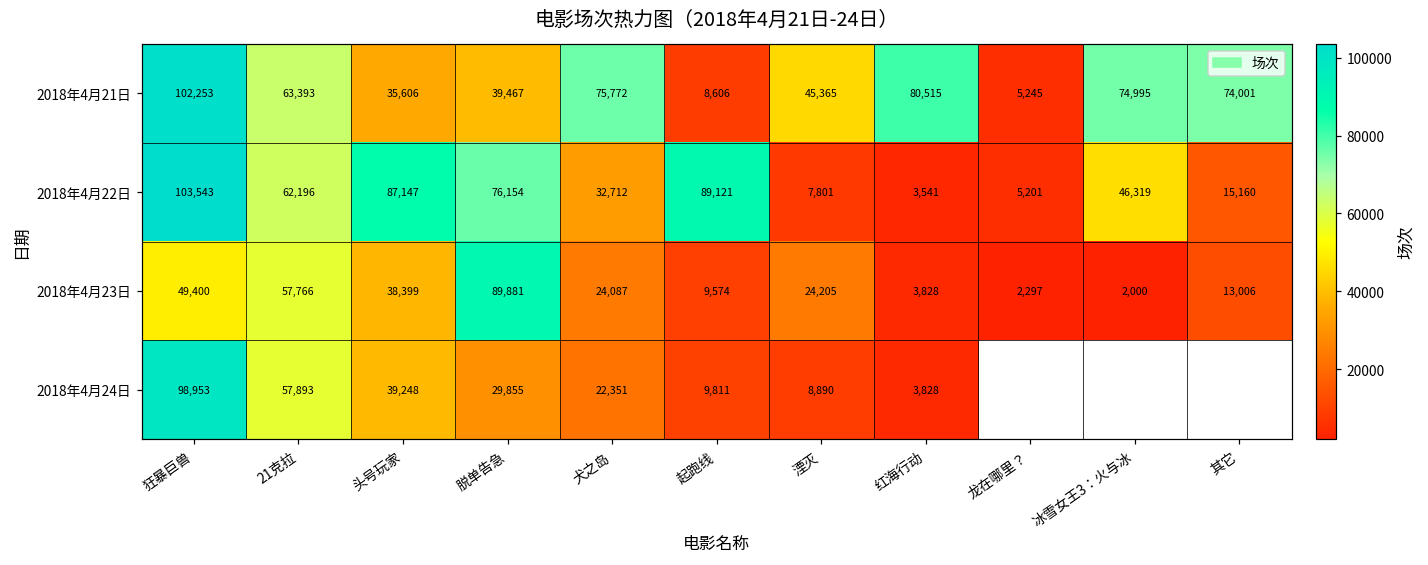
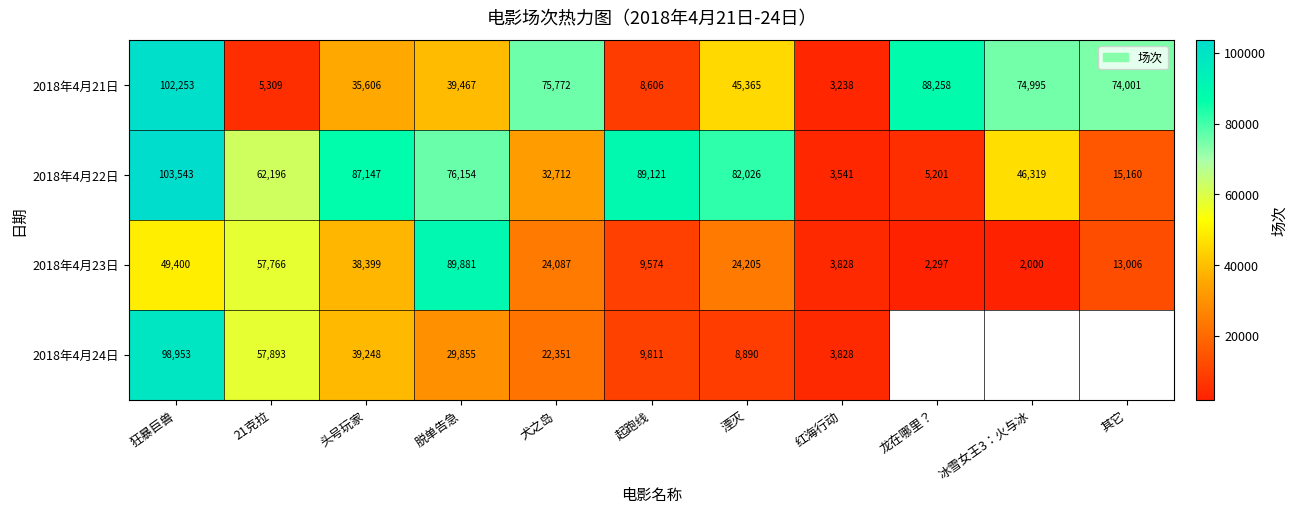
  {
    "2018年4月21日": {
      "狂暴巨兽": "102,253",
-     "21克拉": "63,393",
+     "21克拉": "5,309",
      "头号玩家": "35,606",
      "脱单告急": "39,467",
      "犬之岛": "75,772",
      "起跑线": "8,606",
      "湮灭": "45,365",
-     "红海行动": "80,515",
-     "龙在哪里？": "5,245",
+     "红海行动": "3,238",
+     "龙在哪里？": "88,258",
      "冰雪女王3：火与冰": "74,995",
      "其它": "74,001"
    },
    "2018年4月22日": {
      "狂暴巨兽": "103,543",
      "21克拉": "62,196",
      "头号玩家": "87,147",
      "脱单告急": "76,154",
      "犬之岛": "32,712",
      "起跑线": "89,121",
-     "湮灭": "7,801",
+     "湮灭": "82,026",
      "红海行动": "3,541",
      "龙在哪里？": "5,201",
      "冰雪女王3：火与冰": "46,319",
      "其它": "15,160"
    },
    "2018年4月23日": {
      "狂暴巨兽": "49,400",
      "21克拉": "57,766",
      "头号玩家": "38,399",
      "脱单告急": "89,881",
      "犬之岛": "24,087",
      "起跑线": "9,574",
      "湮灭": "24,205",
      "红海行动": "3,828",
      "龙在哪里？": "2,297",
      "冰雪女王3：火与冰": "2,000",
      "其它": "13,006"
    },
    "2018年4月24日": {
      "狂暴巨兽": "98,953",
      "21克拉": "57,893",
      "头号玩家": "39,248",
      "脱单告急": "29,855",
      "犬之岛": "22,351",
      "起跑线": "9,811",
      "湮灭": "8,890",
      "红海行动": "3,828"
    }
  }
